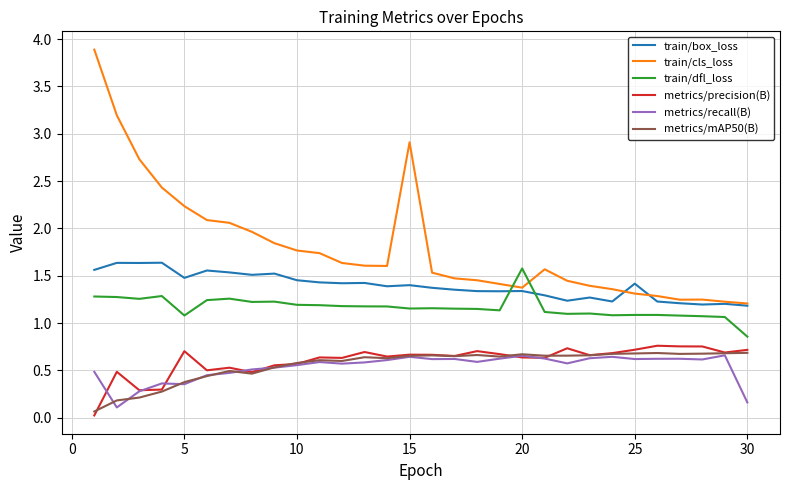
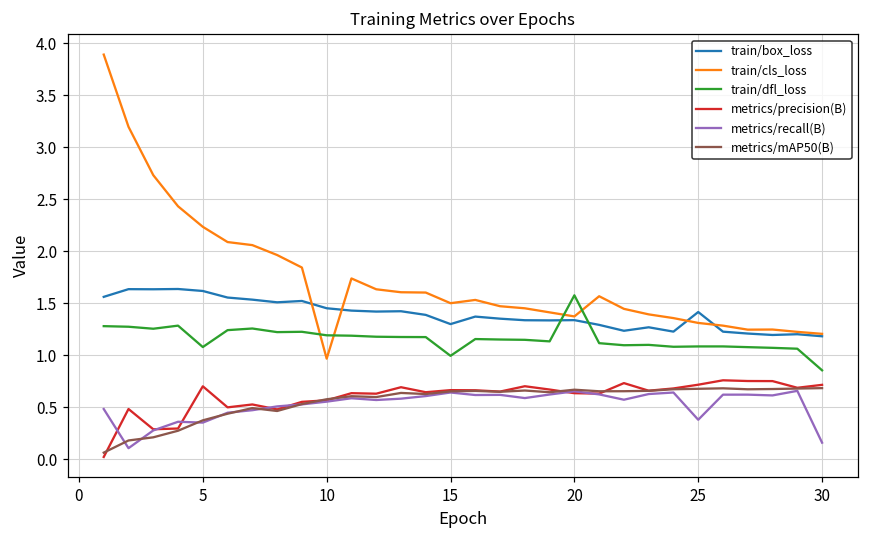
  {
    "train/box_loss": {
-     "5": 1.5,
+     "5": 1.6,
      "10": 1.5,
-     "15": 1.4,
+     "15": 1.3,
      "20": 1.3,
      "25": 1.4
    },
    "train/cls_loss": {
      "5": 2.2,
-     "10": 1.8,
-     "15": 2.9,
+     "10": 1.0,
+     "15": 1.5,
      "20": 1.4,
      "25": 1.3
    },
    "train/dfl_loss": {
      "5": 1.1,
      "10": 1.2,
-     "15": 1.2,
+     "15": 1.0,
      "20": 1.6,
      "25": 1.1,
      "30": 0.9
    },
    "metrics/precision(B)": {
      "5": 0.7,
      "25": 0.7,
      "30": 0.7
    },
    "metrics/recall(B)": {
-     "25": 0.6,
+     "25": 0.4,
      "30": 0.2
    },
    "metrics/mAP50(B)": {
      "25": 0.7,
      "30": 0.7
    }
  }
